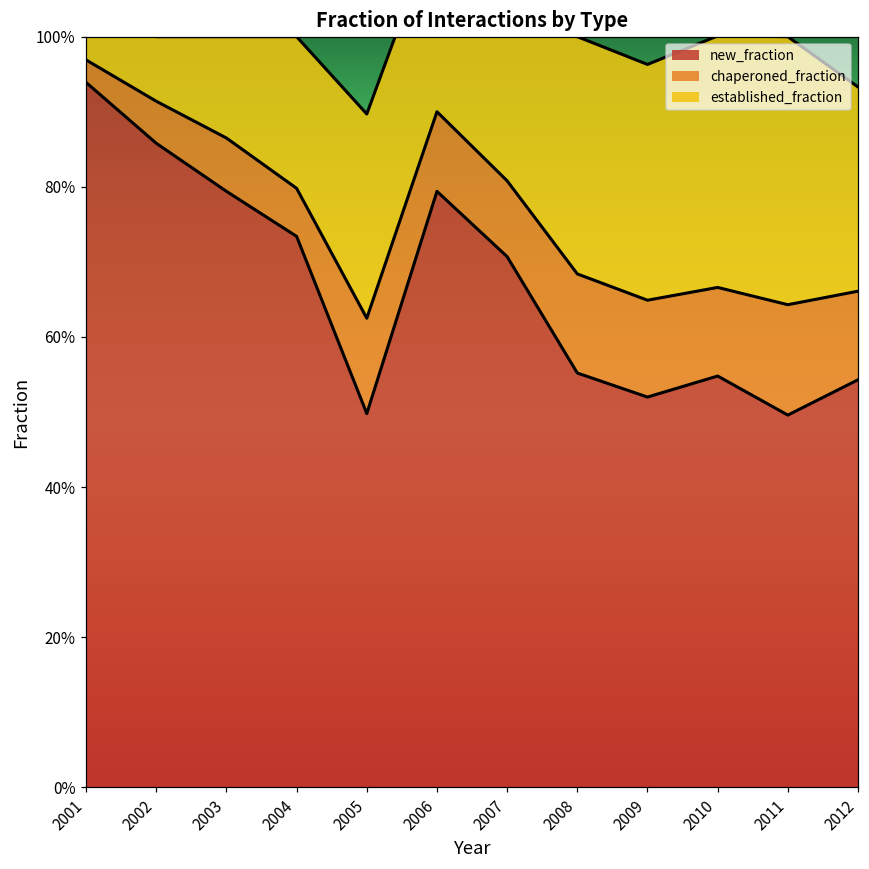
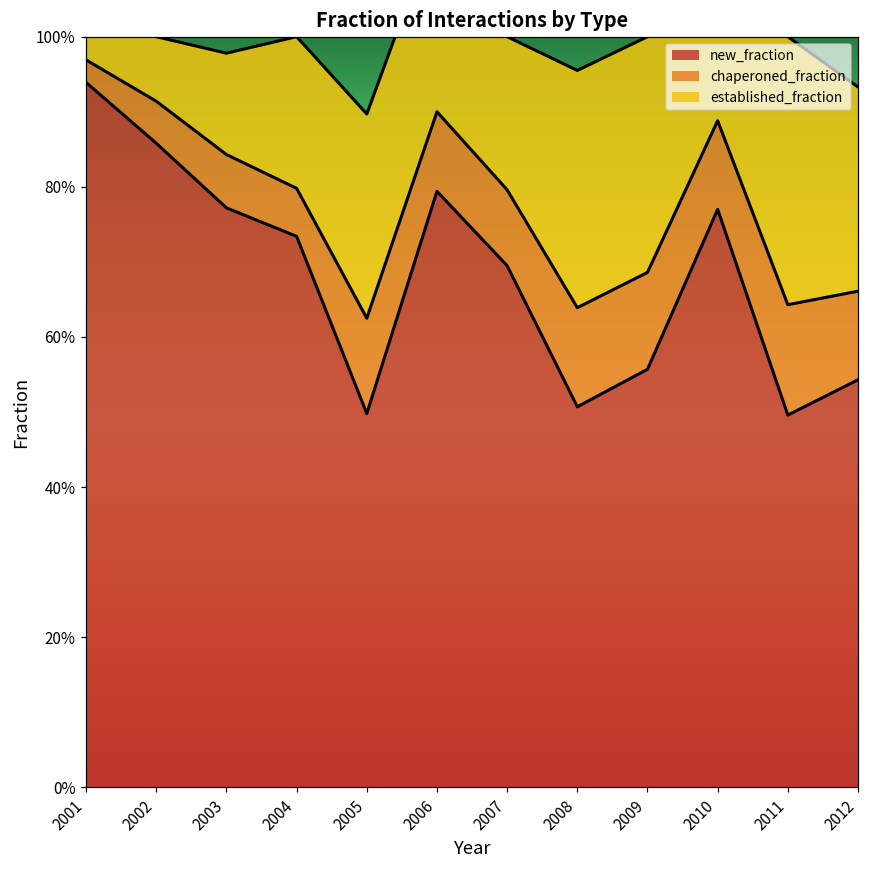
  {
    "new_fraction": {
      "2001": "94%",
      "2002": "86%",
-     "2003": "79%",
+     "2003": "77%",
      "2004": "73%",
      "2005": "50%",
      "2006": "79%",
-     "2007": "71%",
-     "2008": "55%",
-     "2009": "52%",
-     "2010": "55%",
+     "2007": "70%",
+     "2008": "51%",
+     "2009": "56%",
+     "2010": "77%",
      "2011": "50%",
      "2012": "54%"
    },
    "chaperoned_fraction": {
      "2001": "3%",
      "2002": "6%",
      "2003": "7%",
      "2004": "6%",
      "2005": "13%",
      "2006": "11%",
      "2007": "10%",
      "2008": "13%",
      "2009": "13%",
      "2010": "12%",
      "2011": "15%",
      "2012": "12%"
    },
    "established_fraction": {
      "2002": "9%",
      "2003": "14%",
      "2004": "20%",
      "2005": "27%",
      "2008": "32%",
      "2009": "31%",
      "2011": "36%",
      "2012": "27%"
    }
  }
